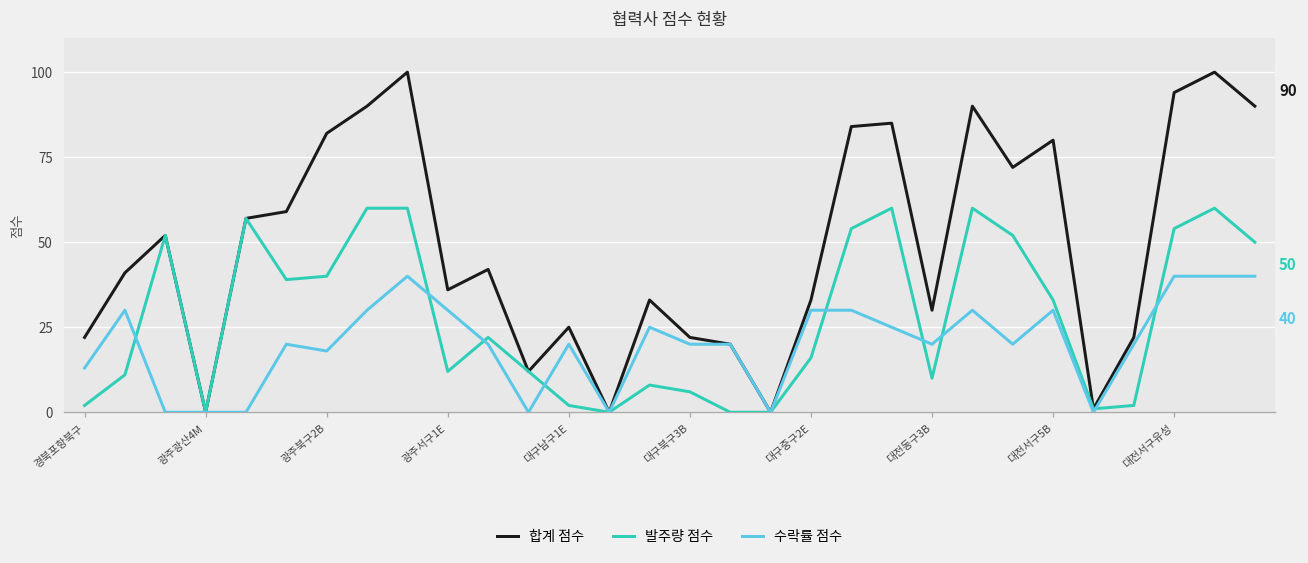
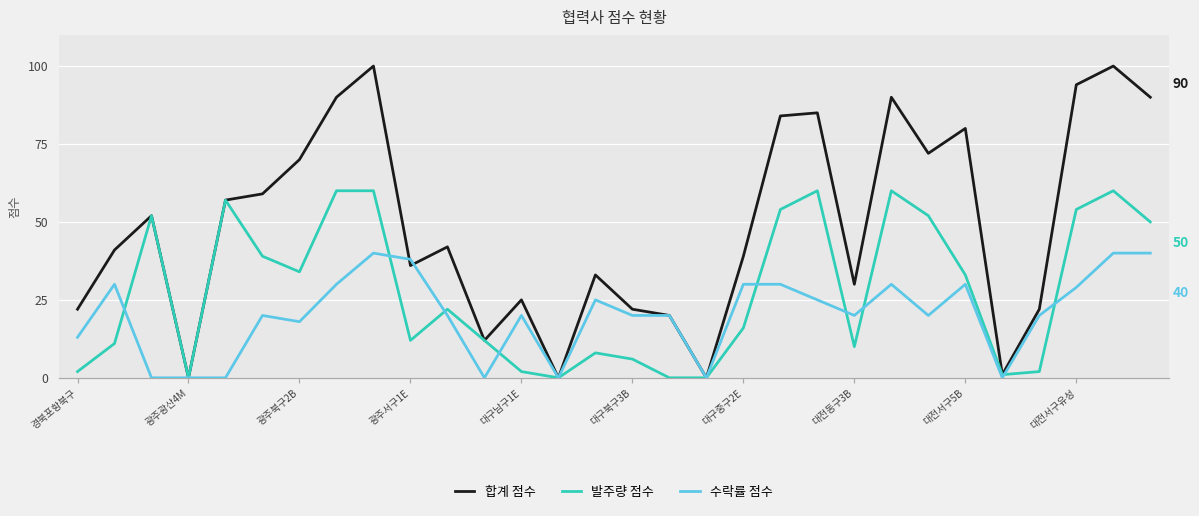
  {
    "합계 점수": {
      "경북포항북구": 22,
-     "광주북구2B": 82,
+     "광주북구2B": 70,
      "광주서구1E": 36,
      "대구남구1E": 25,
      "대구북구3B": 22,
-     "대구중구2E": 33,
+     "대구중구2E": 39,
      "대전동구3B": 30,
      "대전서구5B": 80,
      "대전서구유성": 94
    },
    "발주량 점수": {
      "경북포항북구": 2,
-     "광주북구2B": 40,
+     "광주북구2B": 34,
      "광주서구1E": 12,
      "대구남구1E": 2,
      "대구북구3B": 6,
      "대구중구2E": 16,
      "대전동구3B": 10,
      "대전서구5B": 33,
      "대전서구유성": 54
    },
    "수락률 점수": {
      "경북포항북구": 13,
      "광주북구2B": 18,
-     "광주서구1E": 30,
+     "광주서구1E": 38,
      "대구남구1E": 20,
      "대구북구3B": 20,
      "대구중구2E": 30,
      "대전동구3B": 20,
      "대전서구5B": 30,
-     "대전서구유성": 40
+     "대전서구유성": 29
    }
  }
